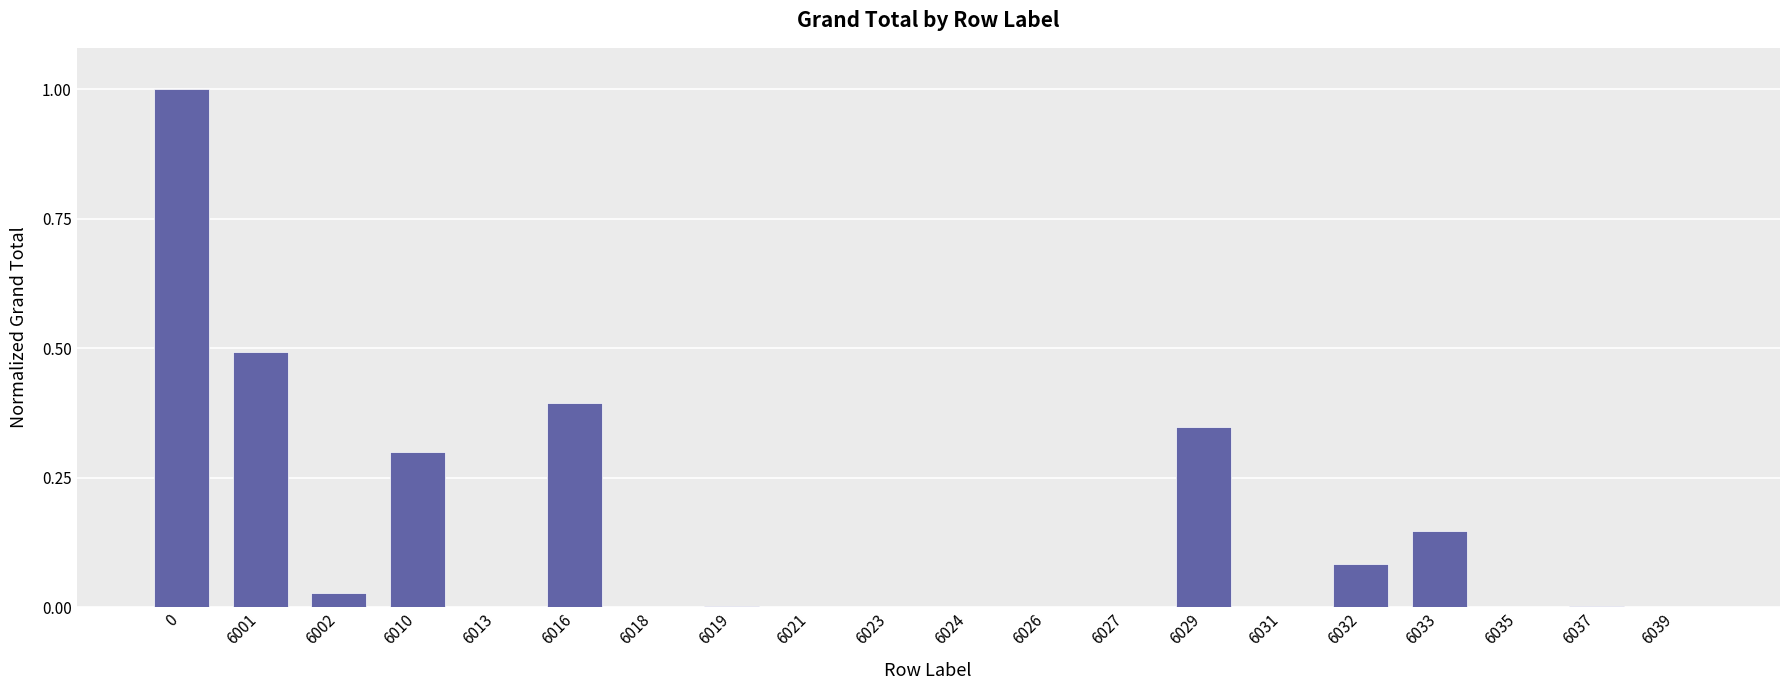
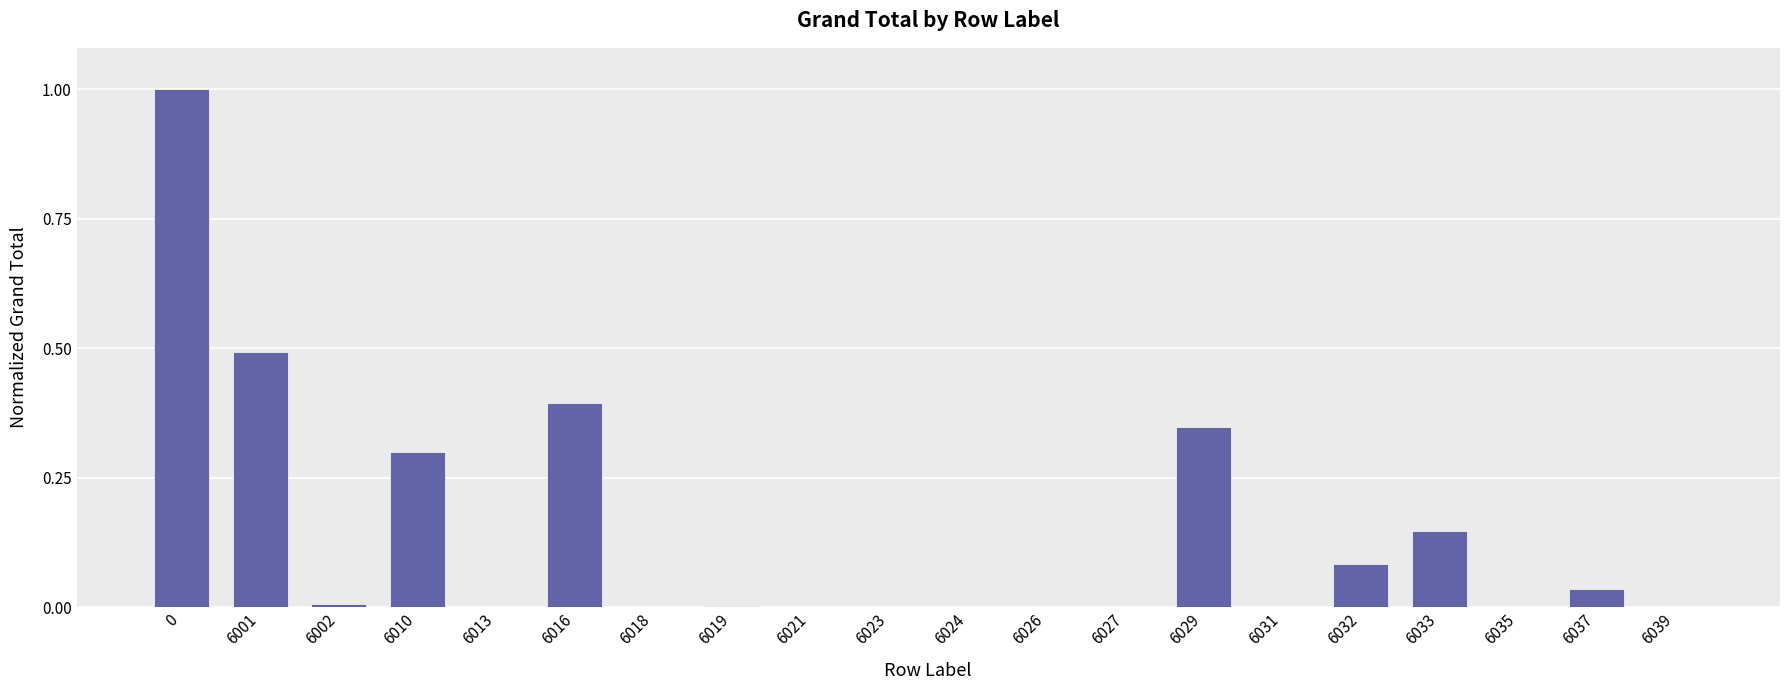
  {
    "0": 1.00,
    "6001": 0.49,
-   "6002": 0.03,
+   "6002": 0.01,
    "6010": 0.30,
    "6016": 0.39,
    "6029": 0.35,
    "6032": 0.08,
    "6033": 0.15,
-   "6037": 0.00
+   "6037": 0.04
  }
